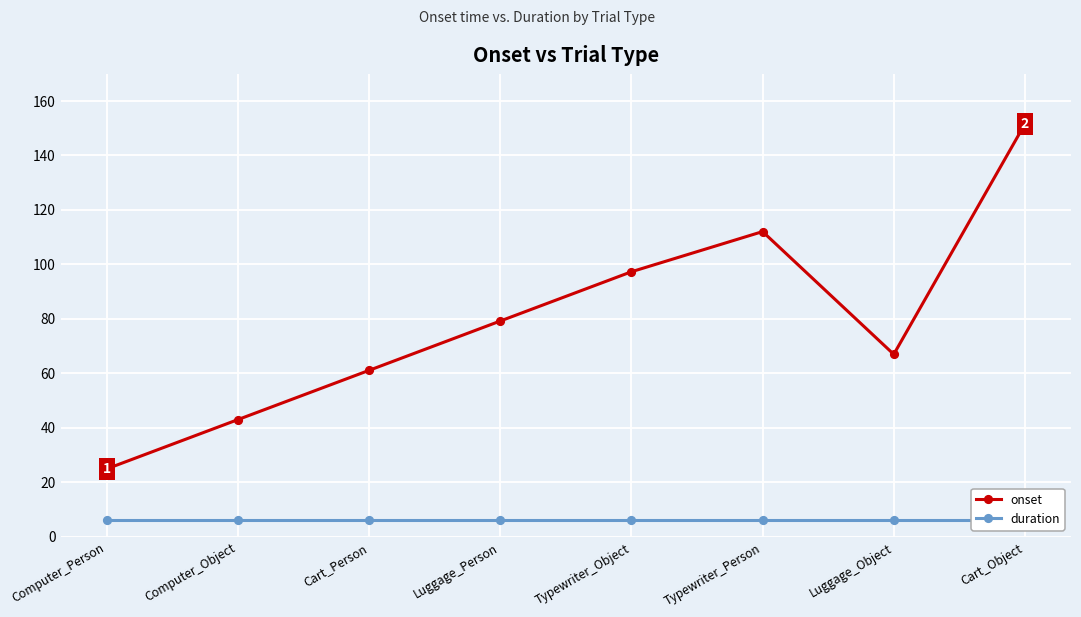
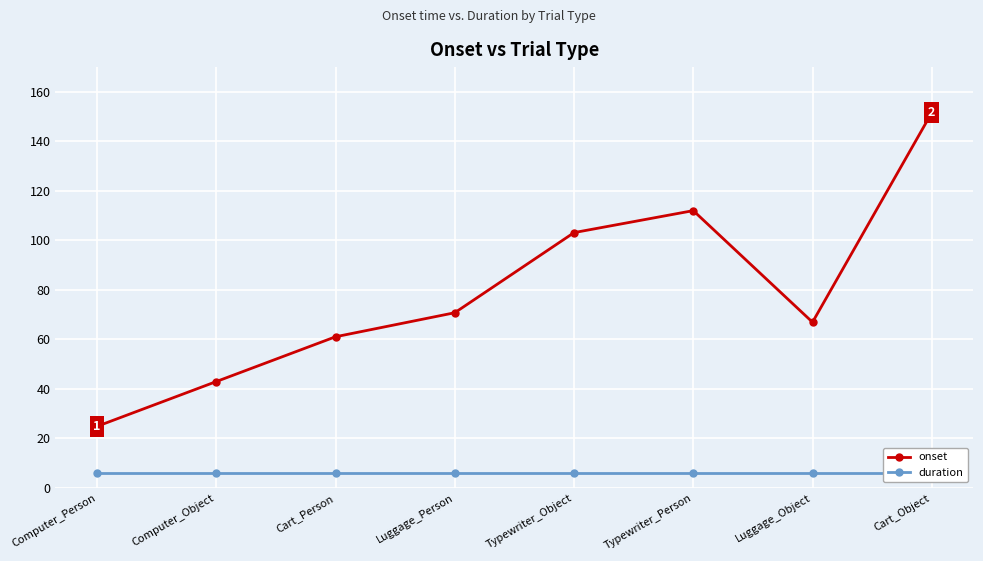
  {
    "onset": {
      "Computer_Object": 43,
      "Cart_Person": 61,
-     "Luggage_Person": 79,
-     "Typewriter_Object": 97,
+     "Luggage_Person": 71,
+     "Typewriter_Object": 103,
      "Typewriter_Person": 112,
      "Luggage_Object": 67
    },
    "duration": {
      "Computer_Person": 6,
      "Computer_Object": 6,
      "Cart_Person": 6,
      "Luggage_Person": 6,
      "Typewriter_Object": 6,
      "Typewriter_Person": 6,
      "Luggage_Object": 6
    }
  }
